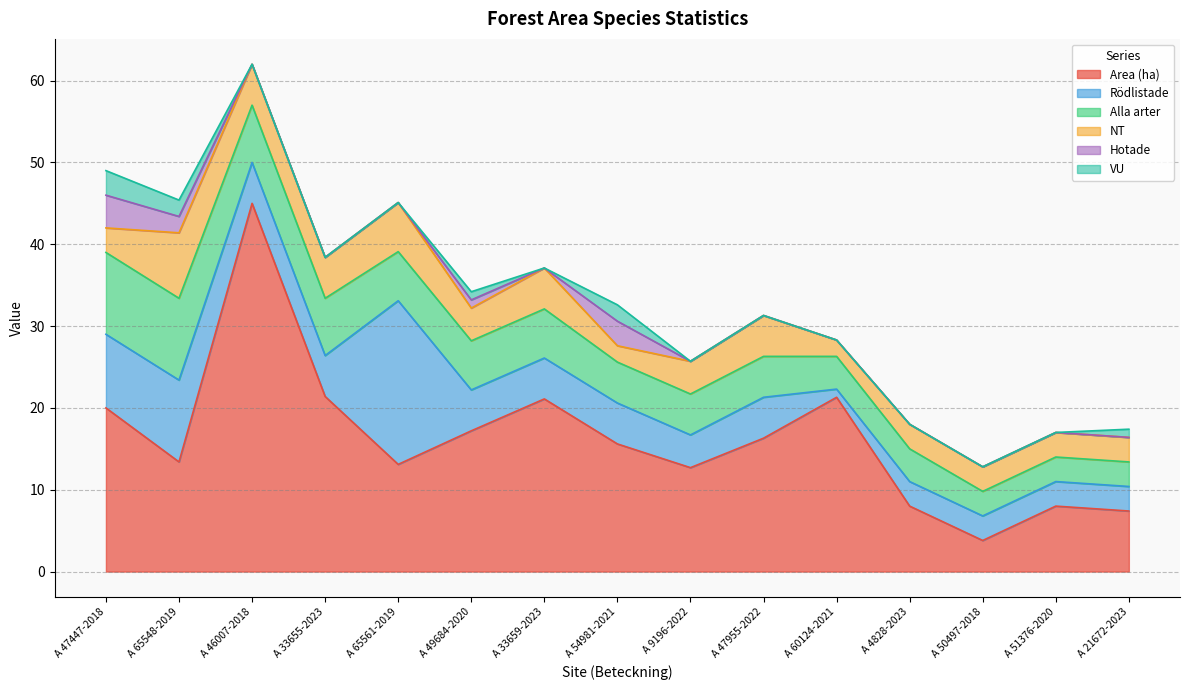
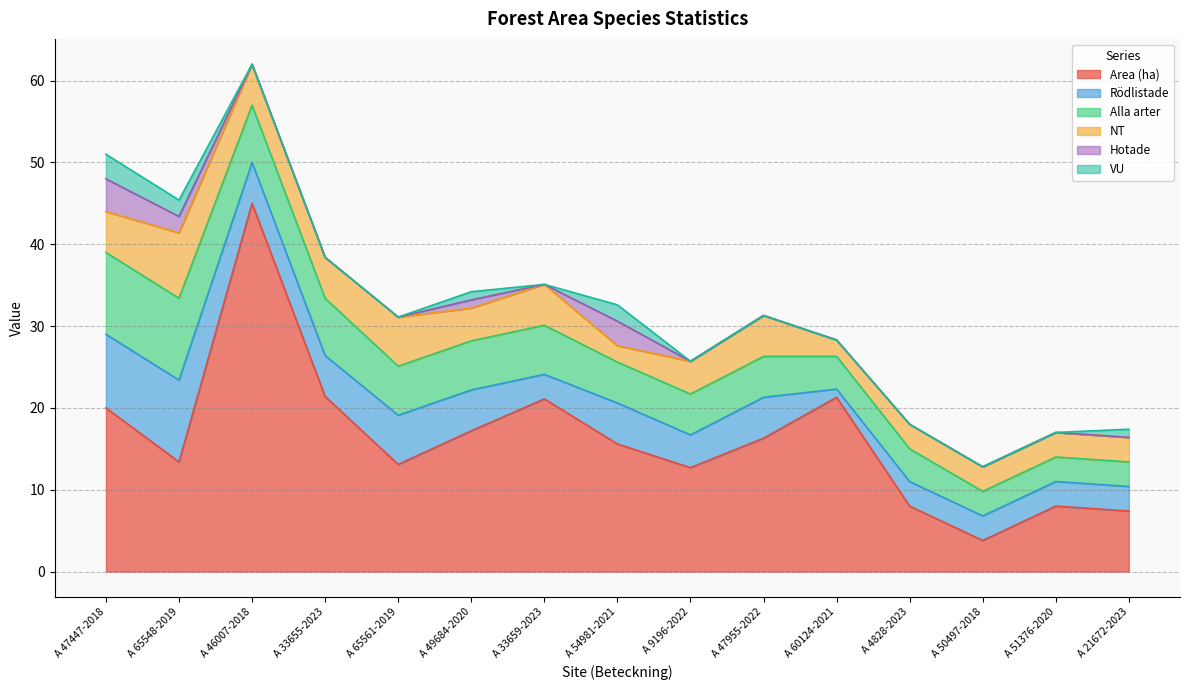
  {
    "Area (ha)": {
      "A 47447-2018": 20,
      "A 65548-2019": 13,
      "A 46007-2018": 45,
      "A 33655-2023": 21,
      "A 65561-2019": 13,
      "A 49684-2020": 17,
      "A 33659-2023": 21,
      "A 54981-2021": 16,
      "A 9196-2022": 13,
      "A 47955-2022": 16,
      "A 60124-2021": 21,
      "A 4828-2023": 8,
      "A 50497-2018": 4,
      "A 51376-2020": 8,
      "A 21672-2023": 7
    },
    "Rödlistade": {
      "A 47447-2018": 9,
      "A 65548-2019": 10,
      "A 46007-2018": 5,
      "A 33655-2023": 5,
-     "A 65561-2019": 20,
+     "A 65561-2019": 6,
      "A 49684-2020": 5,
-     "A 33659-2023": 5,
+     "A 33659-2023": 3,
      "A 54981-2021": 5,
      "A 9196-2022": 4,
      "A 47955-2022": 5,
      "A 60124-2021": 1,
      "A 4828-2023": 3,
      "A 50497-2018": 3,
      "A 51376-2020": 3,
      "A 21672-2023": 3
    },
    "NT": {
-     "A 47447-2018": 3,
+     "A 47447-2018": 5,
      "A 65548-2019": 8,
      "A 49684-2020": 4,
      "A 54981-2021": 2
    },
    "Hotade": {
      "A 47447-2018": 4,
      "A 65548-2019": 2,
      "A 49684-2020": 1,
      "A 54981-2021": 3
    }
  }
